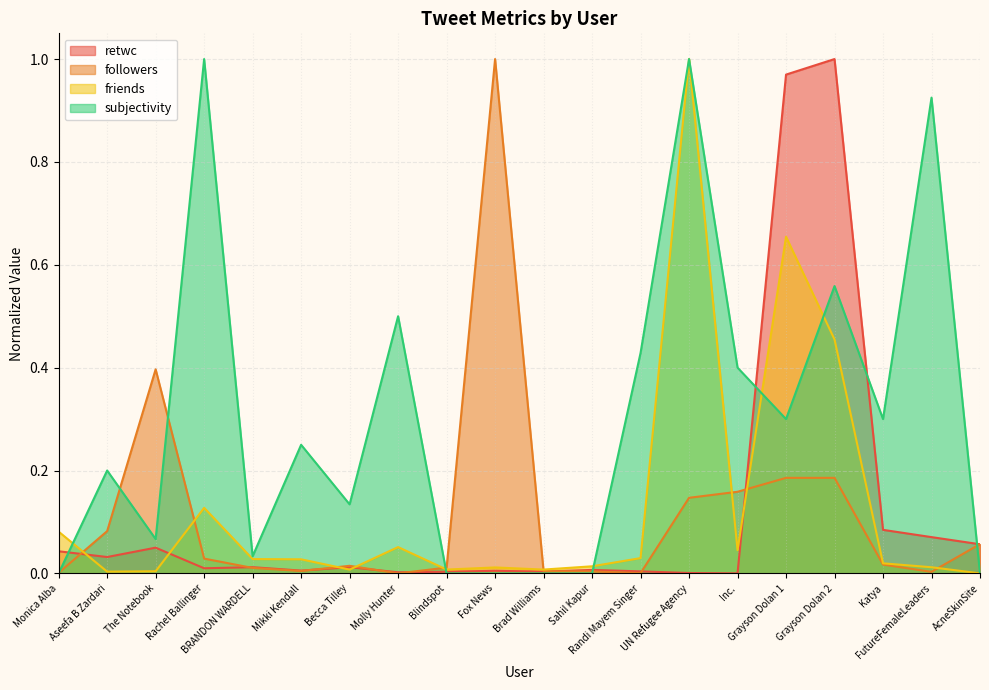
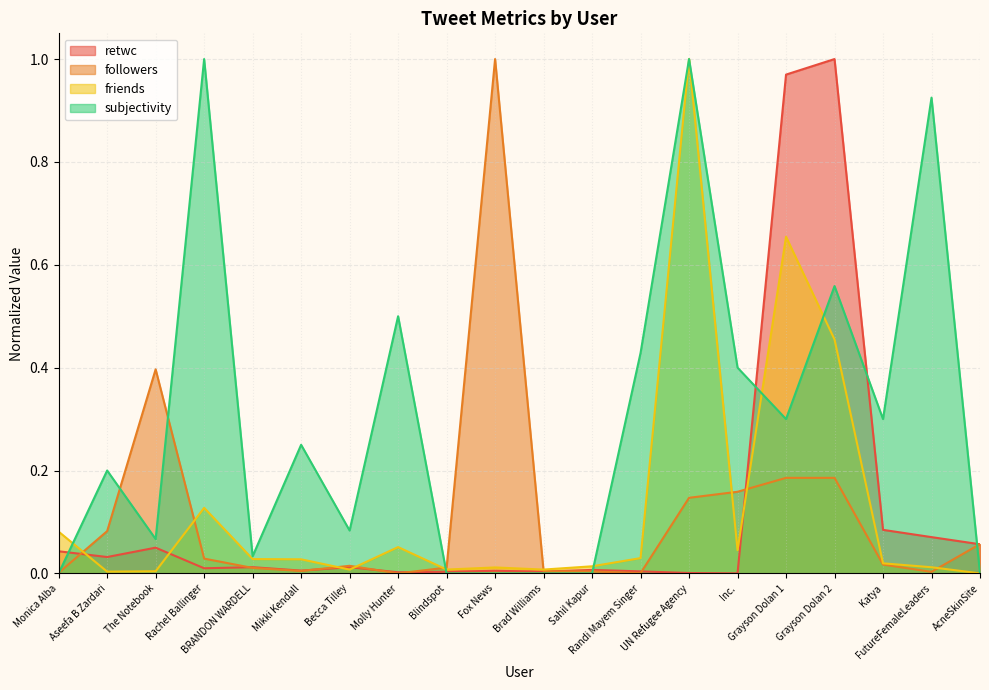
  {
    "friends": {
      "Monica Alba": 0.08,
      "Aseefa B Zardari": 0.00,
      "The Notebook": 0.00,
      "Rachel Ballinger": 0.13,
      "BRANDON WARDELL": 0.03,
      "Mikki Kendall": 0.03,
      "Molly Hunter": 0.05,
      "Fox News": 0.01,
      "Sahil Kapur": 0.01,
      "Randi Mayem Singer": 0.03,
      "Inc.": 0.05,
      "Grayson Dolan 1": 0.65,
      "Grayson Dolan 2": 0.45,
      "FutureFemaleLeaders": 0.01
    },
    "subjectivity": {
      "Aseefa B Zardari": 0.20,
      "The Notebook": 0.07,
      "Rachel Ballinger": 1.00,
      "BRANDON WARDELL": 0.03,
      "Mikki Kendall": 0.25,
-     "Becca Tilley": 0.13,
+     "Becca Tilley": 0.08,
      "Molly Hunter": 0.50,
      "Fox News": 0.00,
      "Randi Mayem Singer": 0.43,
      "Inc.": 0.40,
      "Grayson Dolan 1": 0.30,
      "Grayson Dolan 2": 0.56,
      "Katya": 0.30,
      "FutureFemaleLeaders": 0.93
    }
  }
